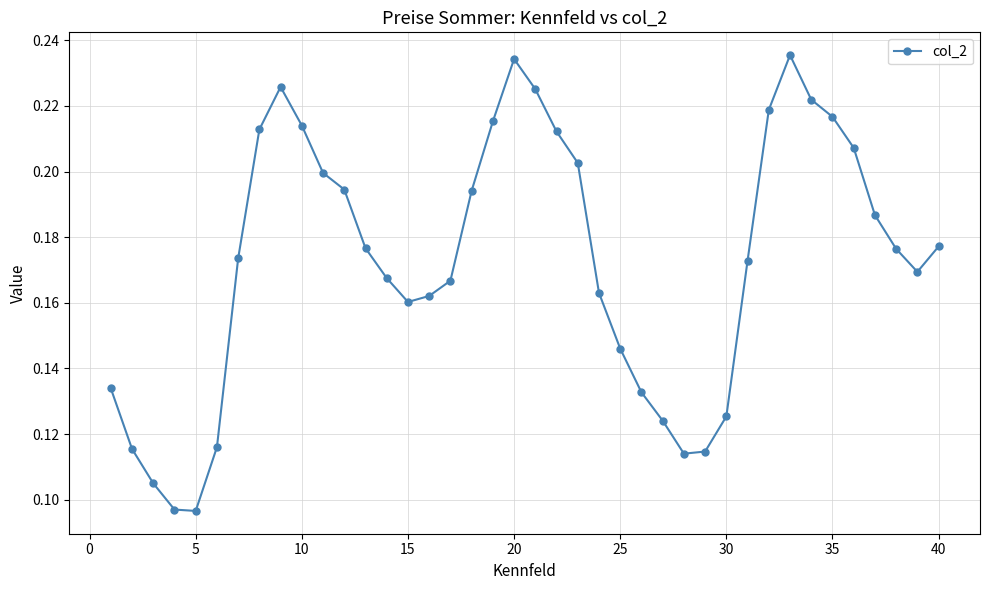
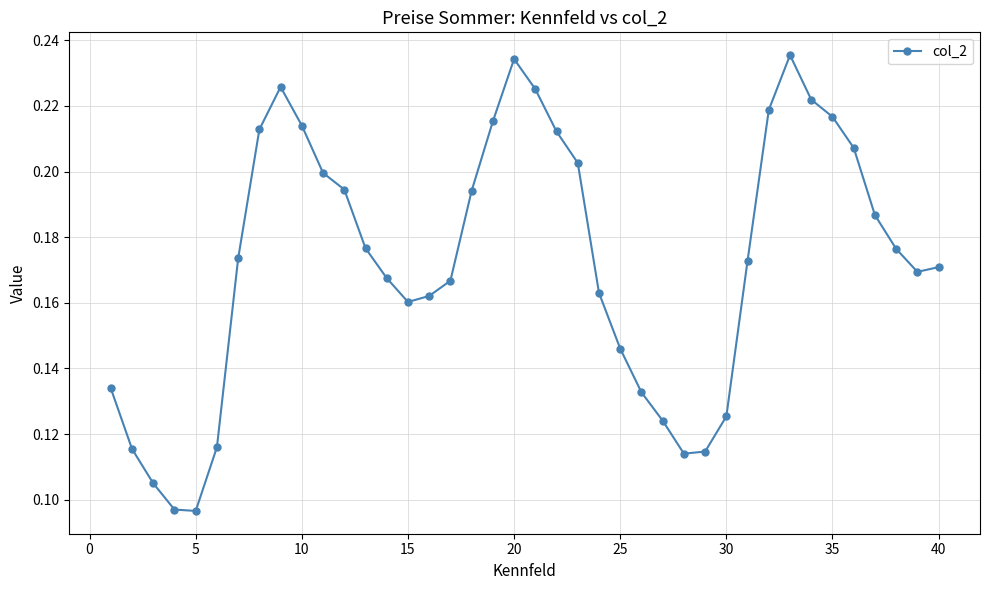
  {
    "5": 0.097,
    "10": 0.214,
    "15": 0.160,
    "20": 0.234,
    "25": 0.146,
    "30": 0.125,
    "35": 0.217,
-   "40": 0.177
+   "40": 0.171
  }
